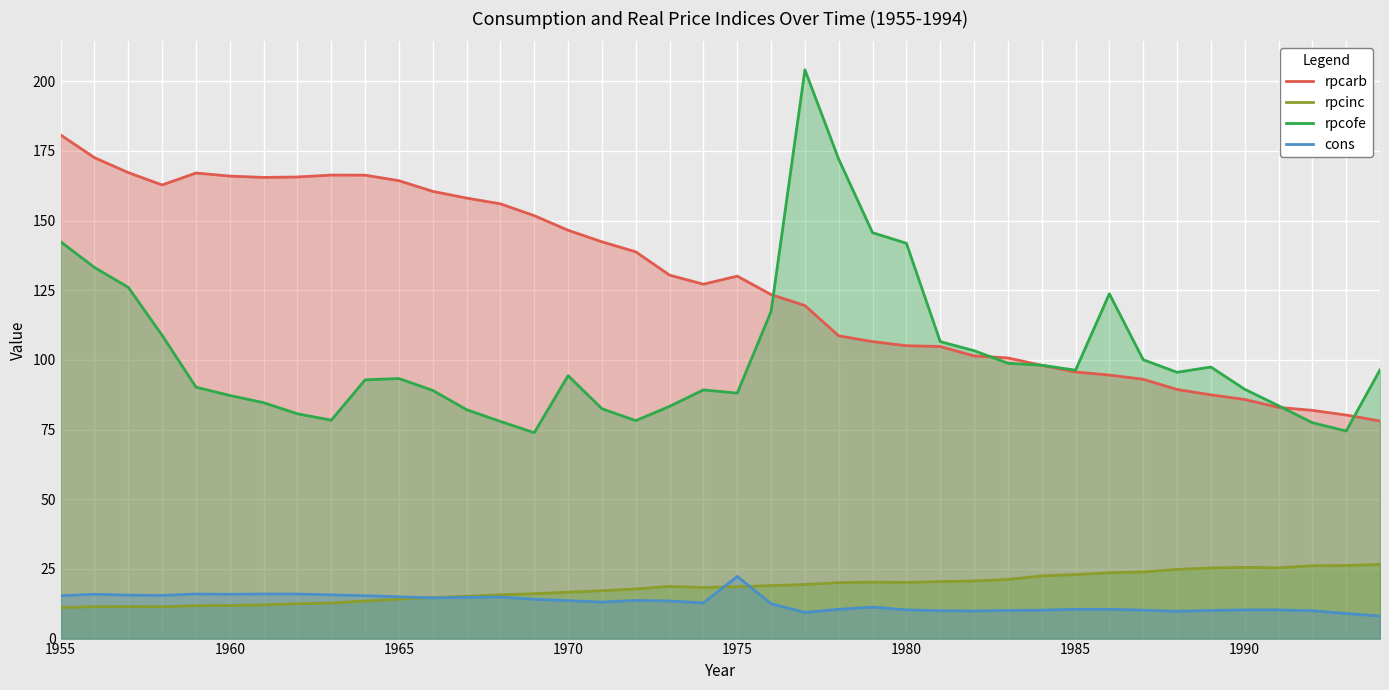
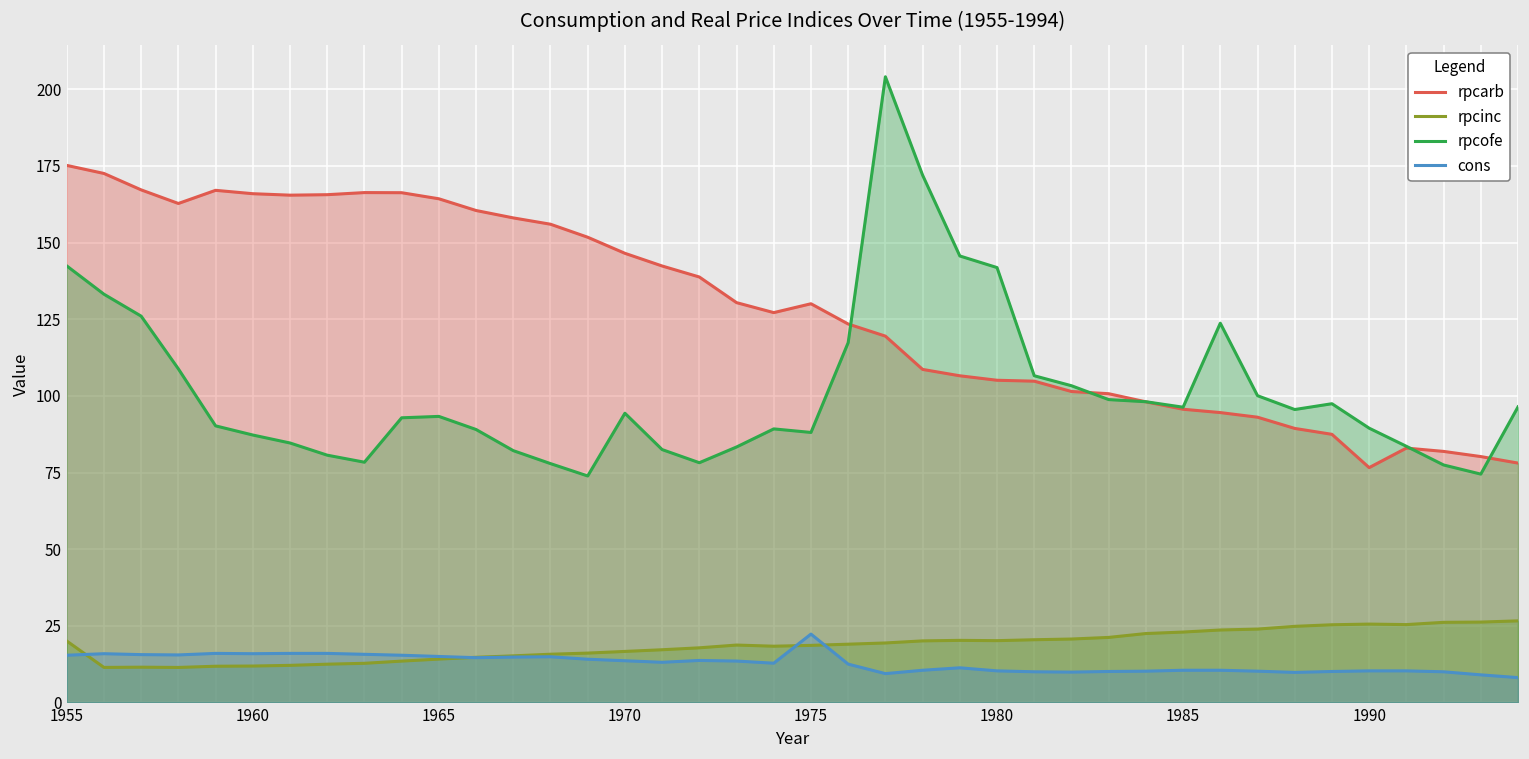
  {
    "rpcarb": {
-     "1955": 181,
+     "1955": 175,
      "1960": 166,
      "1965": 164,
      "1970": 147,
      "1975": 130,
      "1980": 105,
-     "1990": 86
+     "1990": 77
    },
    "rpcinc": {
-     "1955": 11,
+     "1955": 20,
      "1960": 12,
      "1970": 17,
      "1975": 19,
      "1980": 20,
      "1985": 23,
      "1990": 26
    },
    "rpcofe": {
      "1955": 142,
      "1960": 87,
      "1965": 93,
      "1970": 94,
      "1975": 88,
      "1980": 142,
      "1990": 89
    },
    "cons": {
      "1955": 15,
      "1960": 16,
      "1970": 14,
      "1975": 22,
      "1980": 10,
      "1985": 11,
      "1990": 10
    }
  }
